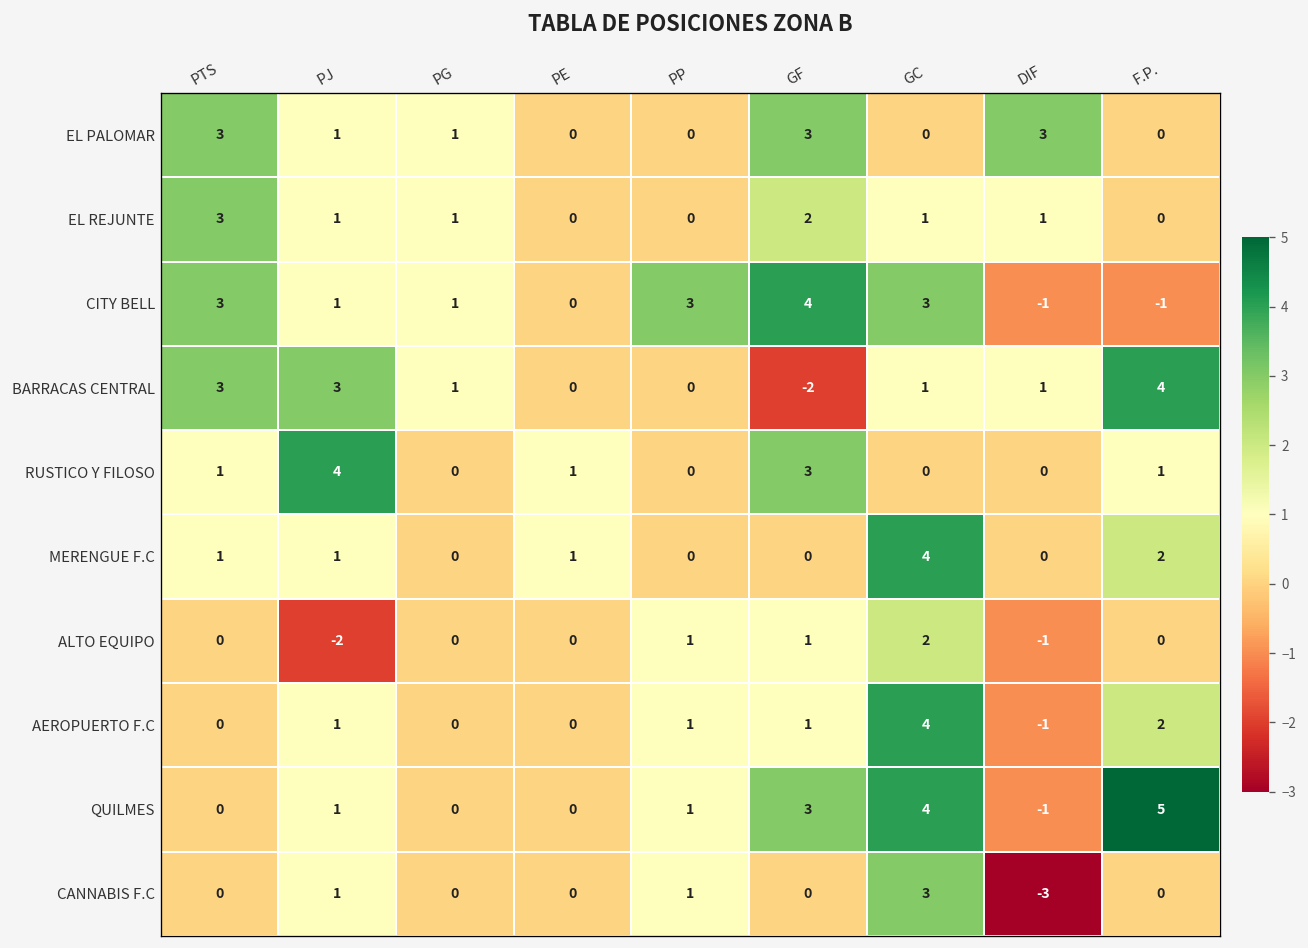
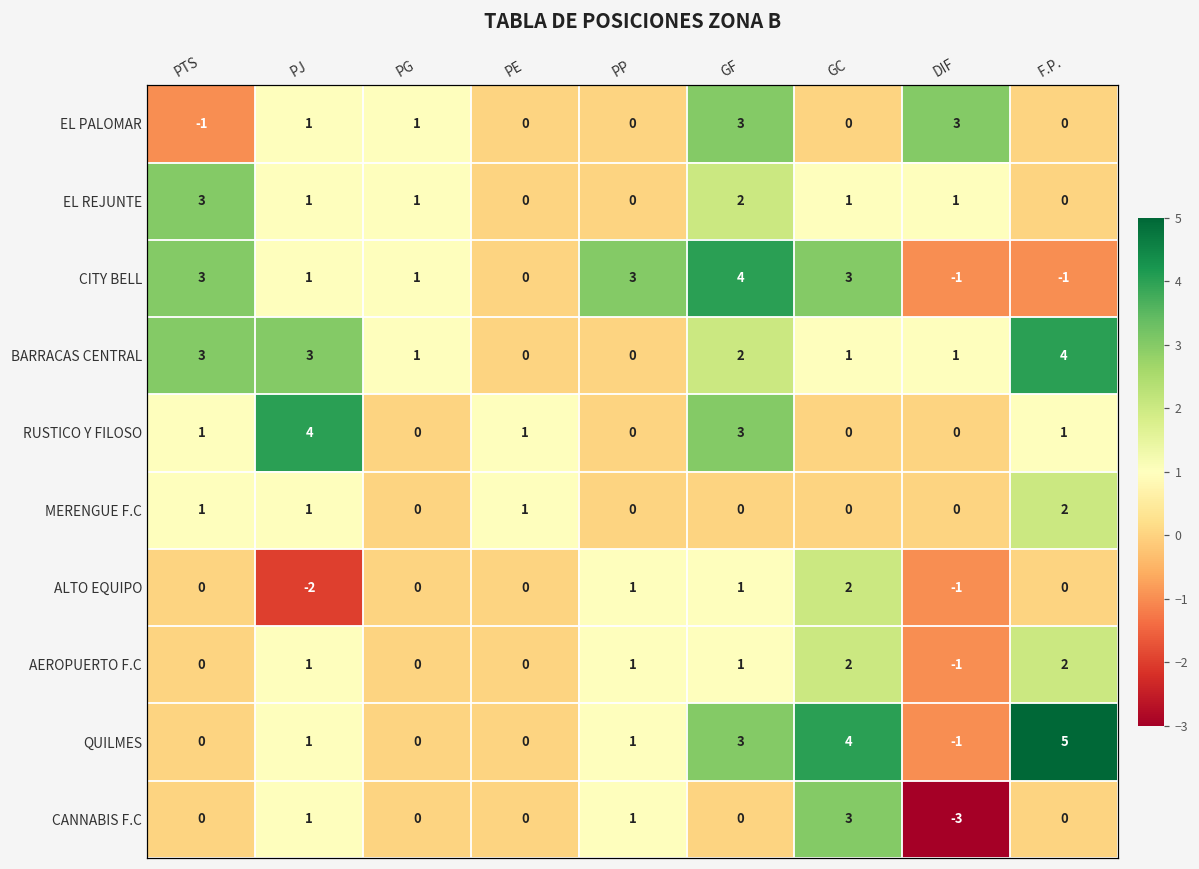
  {
    "EL PALOMAR": {
-     "PTS": 3,
+     "PTS": -1,
      "PJ": 1,
      "PG": 1,
      "PE": 0,
      "PP": 0,
      "GF": 3,
      "GC": 0,
      "DIF": 3,
      "F.P.": 0
    },
    "EL REJUNTE": {
      "PTS": 3,
      "PJ": 1,
      "PG": 1,
      "PE": 0,
      "PP": 0,
      "GF": 2,
      "GC": 1,
      "DIF": 1,
      "F.P.": 0
    },
    "CITY BELL": {
      "PTS": 3,
      "PJ": 1,
      "PG": 1,
      "PE": 0,
      "PP": 3,
      "GF": 4,
      "GC": 3,
      "DIF": -1,
      "F.P.": -1
    },
    "BARRACAS CENTRAL": {
      "PTS": 3,
      "PJ": 3,
      "PG": 1,
      "PE": 0,
      "PP": 0,
-     "GF": -2,
+     "GF": 2,
      "GC": 1,
      "DIF": 1,
      "F.P.": 4
    },
    "RUSTICO Y FILOSO": {
      "PTS": 1,
      "PJ": 4,
      "PG": 0,
      "PE": 1,
      "PP": 0,
      "GF": 3,
      "GC": 0,
      "DIF": 0,
      "F.P.": 1
    },
    "MERENGUE F.C": {
      "PTS": 1,
      "PJ": 1,
      "PG": 0,
      "PE": 1,
      "PP": 0,
      "GF": 0,
-     "GC": 4,
+     "GC": 0,
      "DIF": 0,
      "F.P.": 2
    },
    "ALTO EQUIPO": {
      "PTS": 0,
      "PJ": -2,
      "PG": 0,
      "PE": 0,
      "PP": 1,
      "GF": 1,
      "GC": 2,
      "DIF": -1,
      "F.P.": 0
    },
    "AEROPUERTO F.C": {
      "PTS": 0,
      "PJ": 1,
      "PG": 0,
      "PE": 0,
      "PP": 1,
      "GF": 1,
-     "GC": 4,
+     "GC": 2,
      "DIF": -1,
      "F.P.": 2
    },
    "QUILMES": {
      "PTS": 0,
      "PJ": 1,
      "PG": 0,
      "PE": 0,
      "PP": 1,
      "GF": 3,
      "GC": 4,
      "DIF": -1,
      "F.P.": 5
    },
    "CANNABIS F.C": {
      "PTS": 0,
      "PJ": 1,
      "PG": 0,
      "PE": 0,
      "PP": 1,
      "GF": 0,
      "GC": 3,
      "DIF": -3,
      "F.P.": 0
    }
  }
